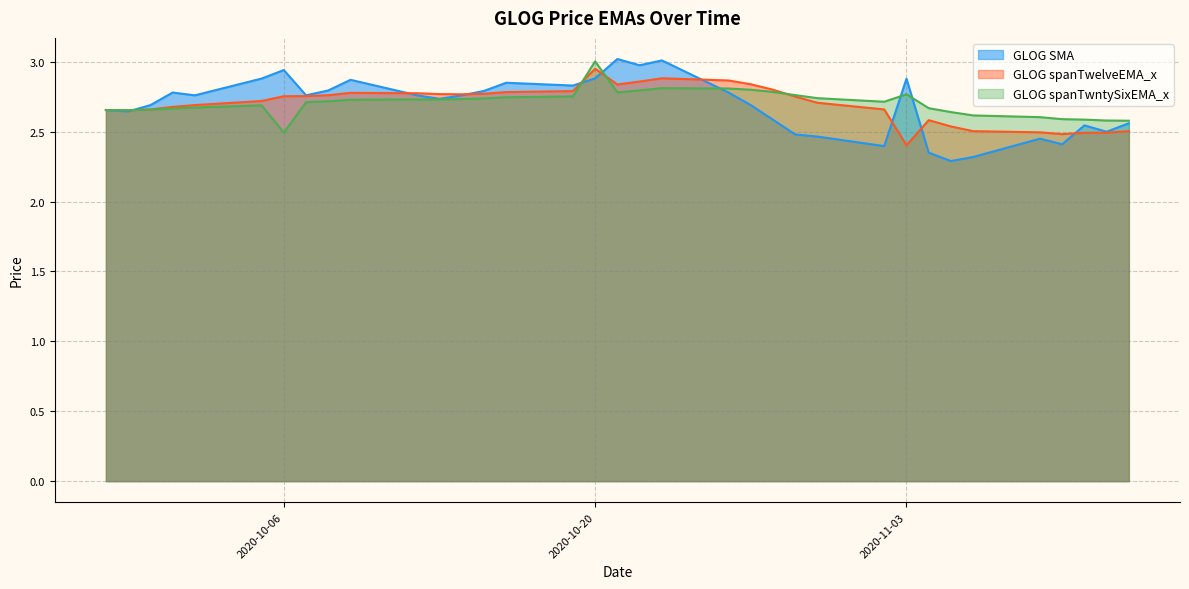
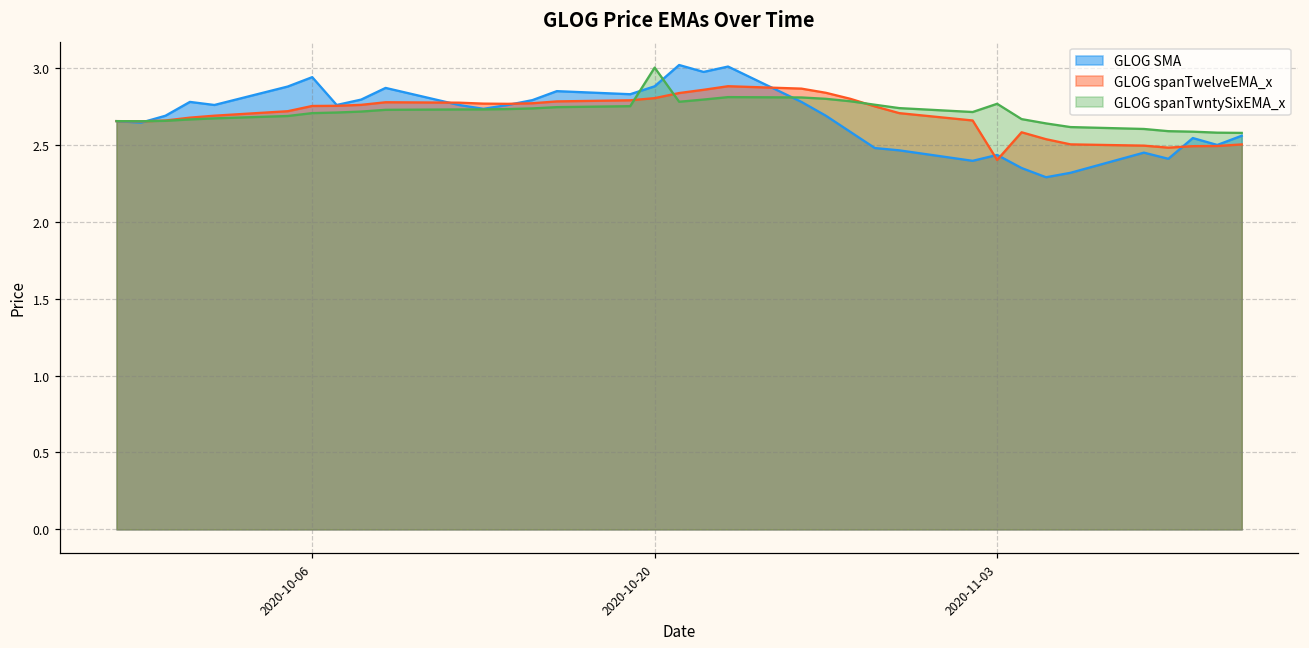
  {
    "GLOG SMA": {
      "2020-10-06": 2.94,
      "2020-10-20": 2.88,
-     "2020-11-03": 2.88
+     "2020-11-03": 2.44
    },
    "GLOG spanTwelveEMA_x": {
      "2020-10-06": 2.75,
-     "2020-10-20": 2.95,
+     "2020-10-20": 2.80,
      "2020-11-03": 2.40
    },
    "GLOG spanTwntySixEMA_x": {
-     "2020-10-06": 2.49,
+     "2020-10-06": 2.71,
      "2020-10-20": 3.00,
      "2020-11-03": 2.77
    }
  }
